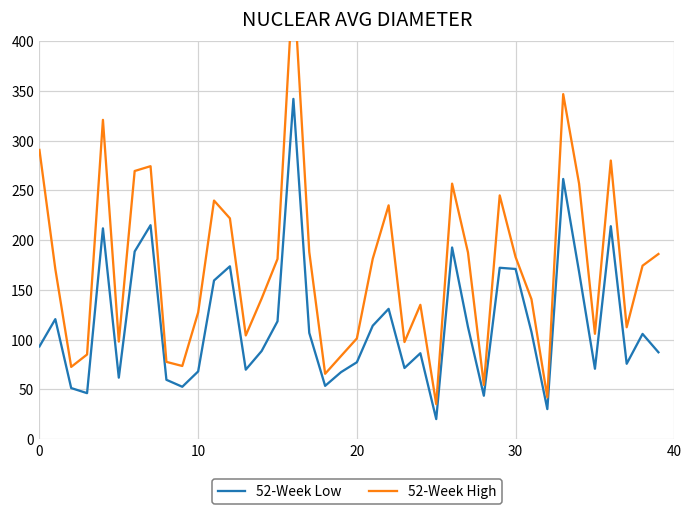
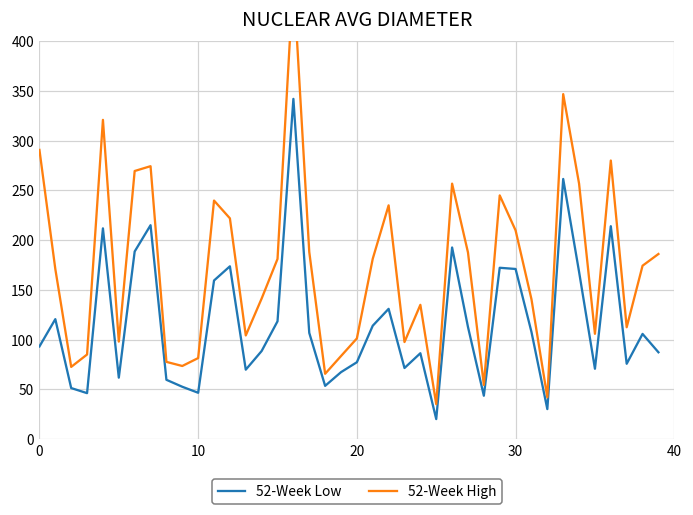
  {
    "52-Week Low": {
      "0": 90,
-     "10": 70,
+     "10": 50,
      "20": 80,
      "30": 170
    },
    "52-Week High": {
      "0": 290,
-     "10": 130,
+     "10": 80,
      "20": 100,
-     "30": 180
+     "30": 210
    }
  }
